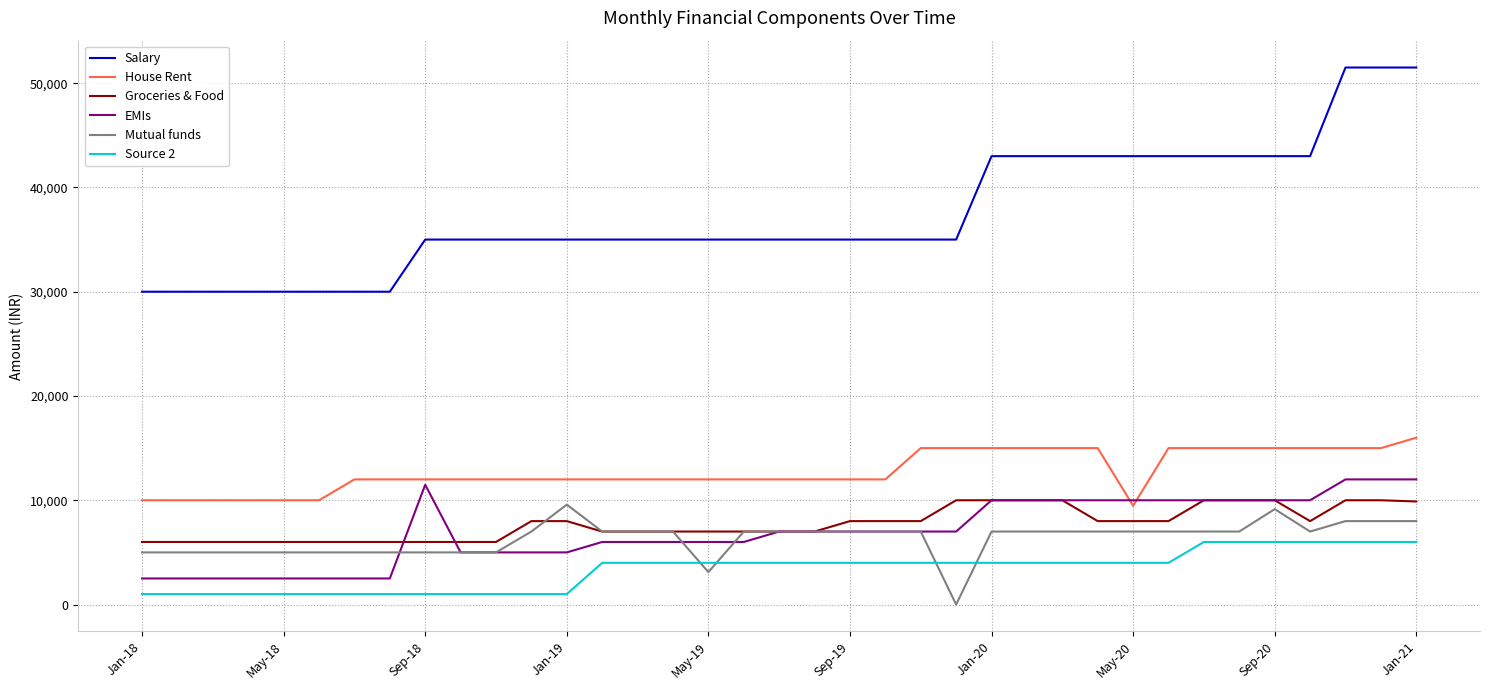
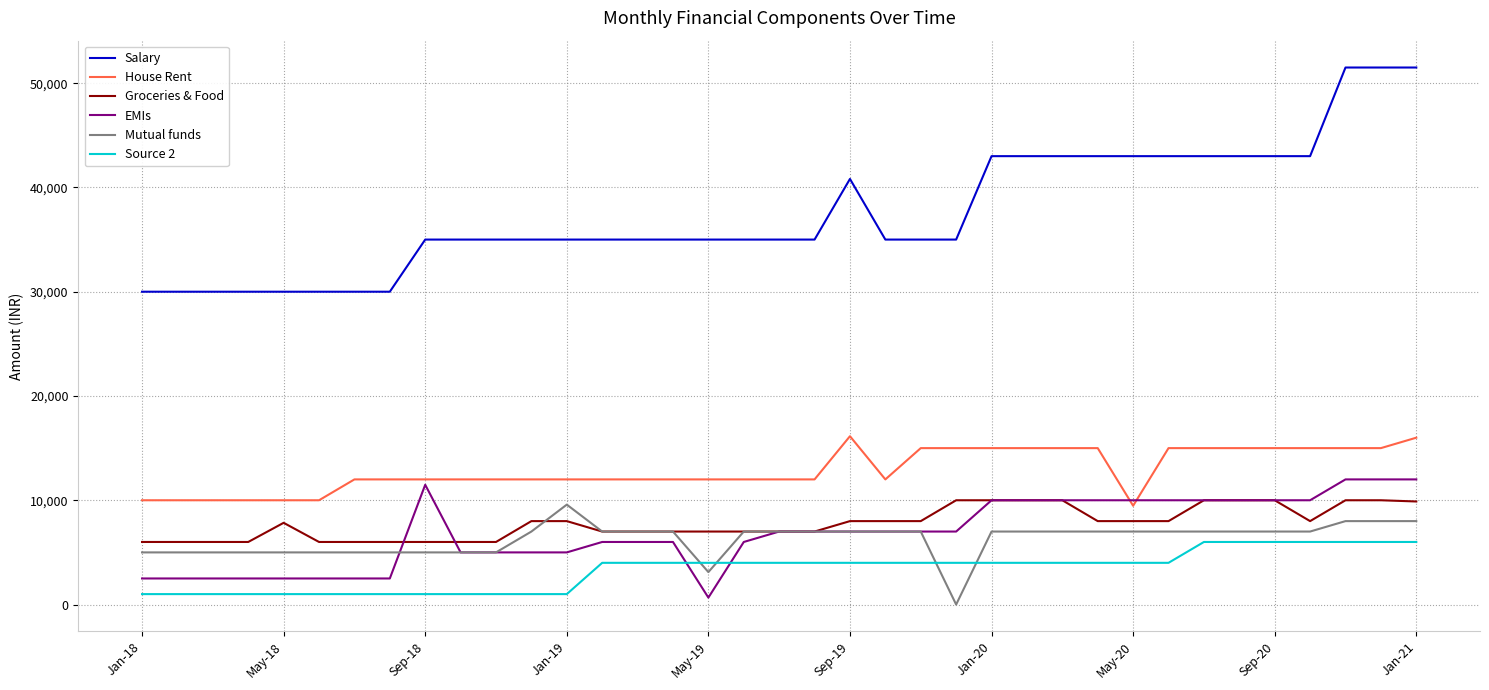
  {
    "Salary": {
      "Jan-18": "30,000",
      "May-18": "30,000",
      "Sep-18": "35,000",
      "Jan-19": "35,000",
      "May-19": "35,000",
-     "Sep-19": "35,000",
+     "Sep-19": "40,800",
      "Jan-20": "43,000",
      "May-20": "43,000",
      "Sep-20": "43,000",
      "Jan-21": "51,500"
    },
    "House Rent": {
      "Jan-18": "10,000",
      "May-18": "10,000",
      "Sep-18": "12,000",
      "Jan-19": "12,000",
      "May-19": "12,000",
-     "Sep-19": "12,000",
+     "Sep-19": "16,100",
      "Jan-20": "15,000",
      "May-20": "9,500",
      "Sep-20": "15,000",
      "Jan-21": "16,000"
    },
    "Groceries & Food": {
      "Jan-18": "6,000",
-     "May-18": "6,000",
+     "May-18": "7,800",
      "Sep-18": "6,000",
      "Jan-19": "8,000",
      "May-19": "7,000",
      "Sep-19": "8,000",
      "May-20": "8,000",
      "Jan-21": "9,900"
    },
    "EMIs": {
      "Jan-18": "2,500",
      "May-18": "2,500",
      "Sep-18": "11,500",
      "Jan-19": "5,000",
-     "May-19": "6,000",
+     "May-19": "700",
      "May-20": "10,000",
      "Jan-21": "12,000"
    },
    "Mutual funds": {
      "Jan-18": "5,000",
      "May-18": "5,000",
      "Sep-18": "5,000",
      "Jan-19": "9,600",
      "May-19": "3,100",
      "Jan-20": "7,000",
      "May-20": "7,000",
-     "Sep-20": "9,200",
+     "Sep-20": "7,000",
      "Jan-21": "8,000"
    },
    "Source 2": {
      "Jan-18": "1,000",
      "May-18": "1,000",
      "Sep-18": "1,000",
      "Jan-19": "1,000",
      "May-19": "4,000",
      "Sep-19": "4,000",
      "Jan-20": "4,000",
      "May-20": "4,000",
      "Sep-20": "6,000",
      "Jan-21": "6,000"
    }
  }
